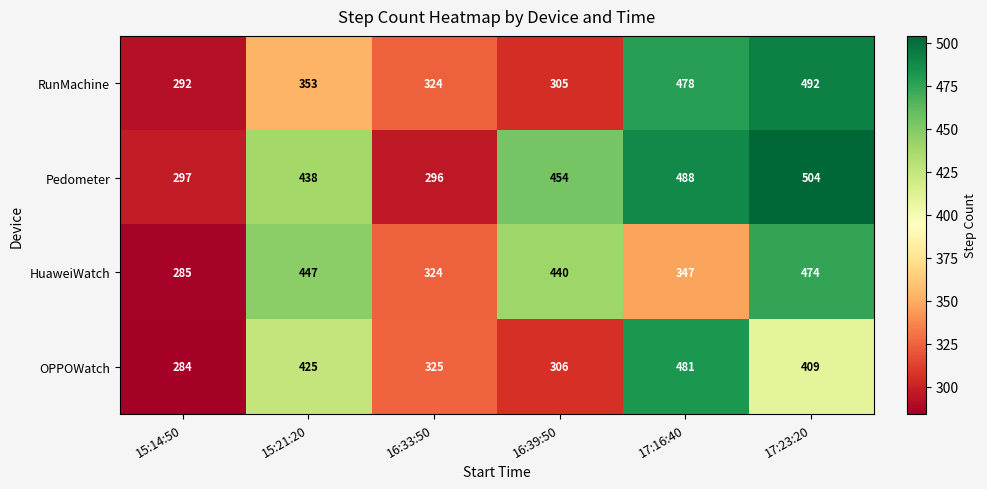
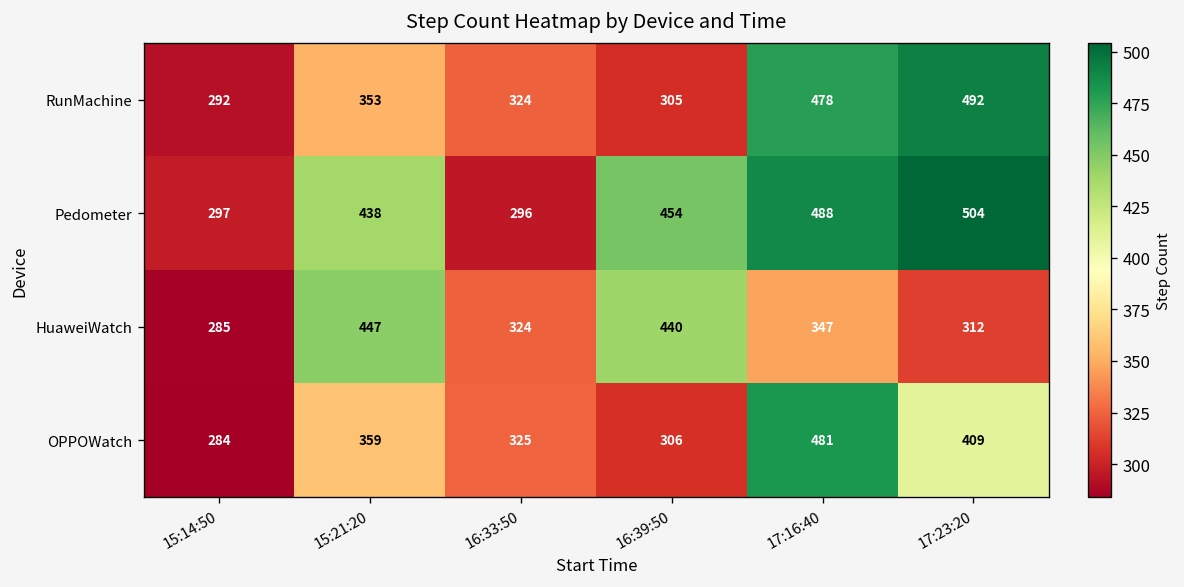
  {
    "RunMachine": {
      "15:14:50": 292,
      "15:21:20": 353,
      "16:33:50": 324,
      "16:39:50": 305,
      "17:16:40": 478,
      "17:23:20": 492
    },
    "Pedometer": {
      "15:14:50": 297,
      "15:21:20": 438,
      "16:33:50": 296,
      "16:39:50": 454,
      "17:16:40": 488,
      "17:23:20": 504
    },
    "HuaweiWatch": {
      "15:14:50": 285,
      "15:21:20": 447,
      "16:33:50": 324,
      "16:39:50": 440,
      "17:16:40": 347,
-     "17:23:20": 474
+     "17:23:20": 312
    },
    "OPPOWatch": {
      "15:14:50": 284,
-     "15:21:20": 425,
+     "15:21:20": 359,
      "16:33:50": 325,
      "16:39:50": 306,
      "17:16:40": 481,
      "17:23:20": 409
    }
  }
